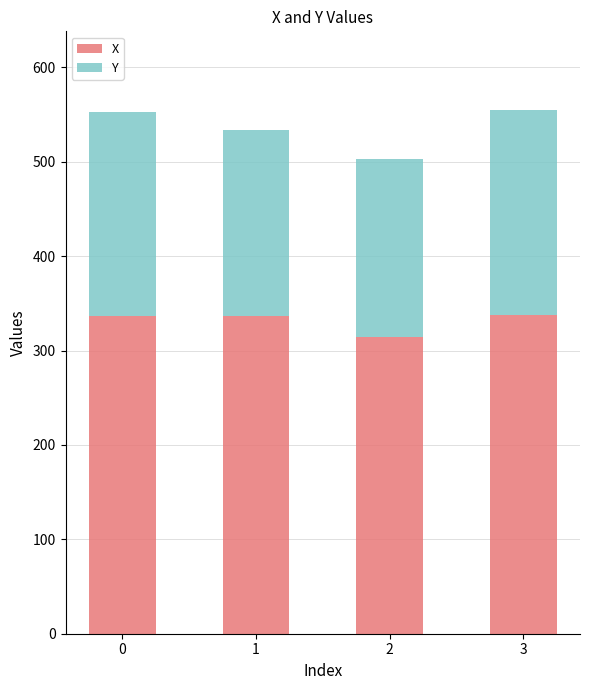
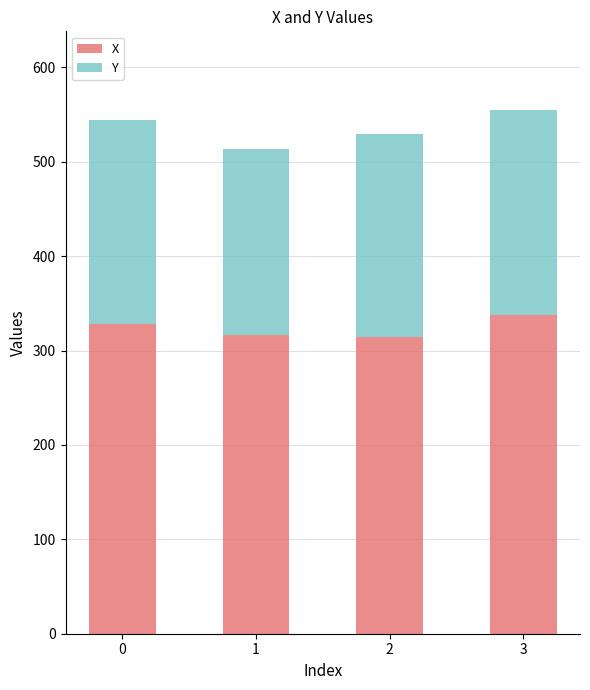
  {
    "X": {
-     "0": 340,
-     "1": 340,
+     "0": 330,
+     "1": 320,
      "2": 310,
      "3": 340
    },
    "Y": {
      "0": 220,
      "1": 200,
-     "2": 190,
+     "2": 220,
      "3": 220
    }
  }
